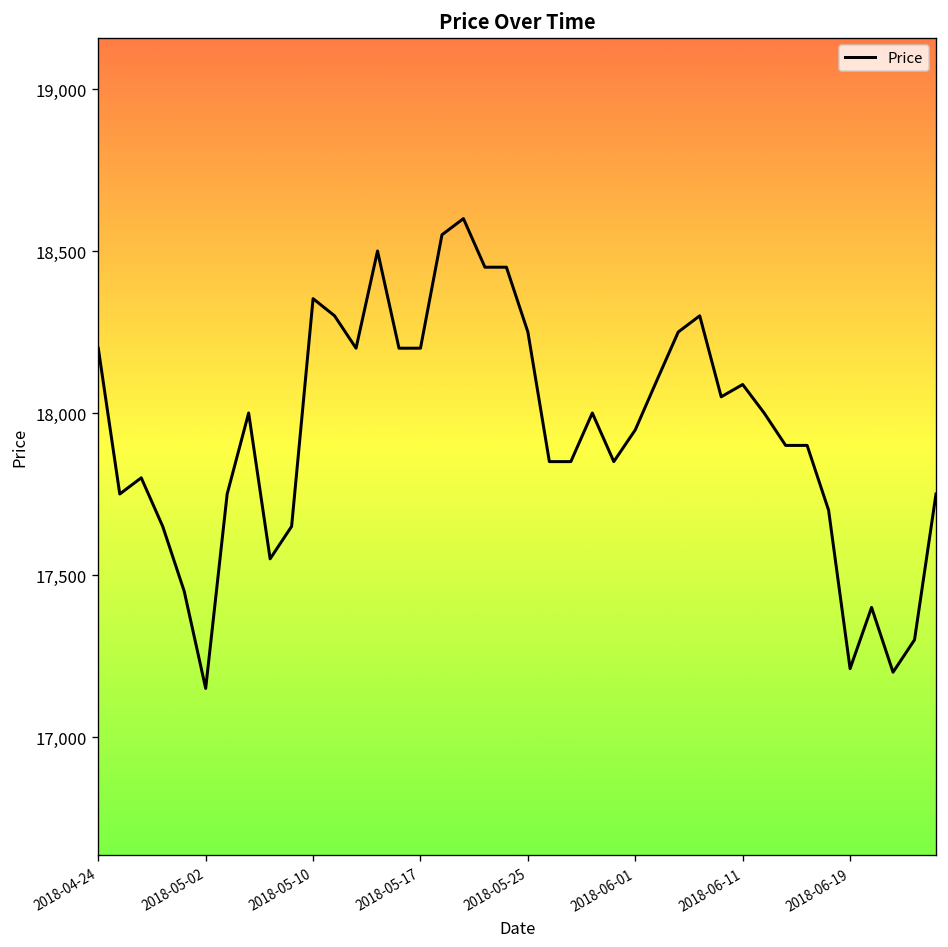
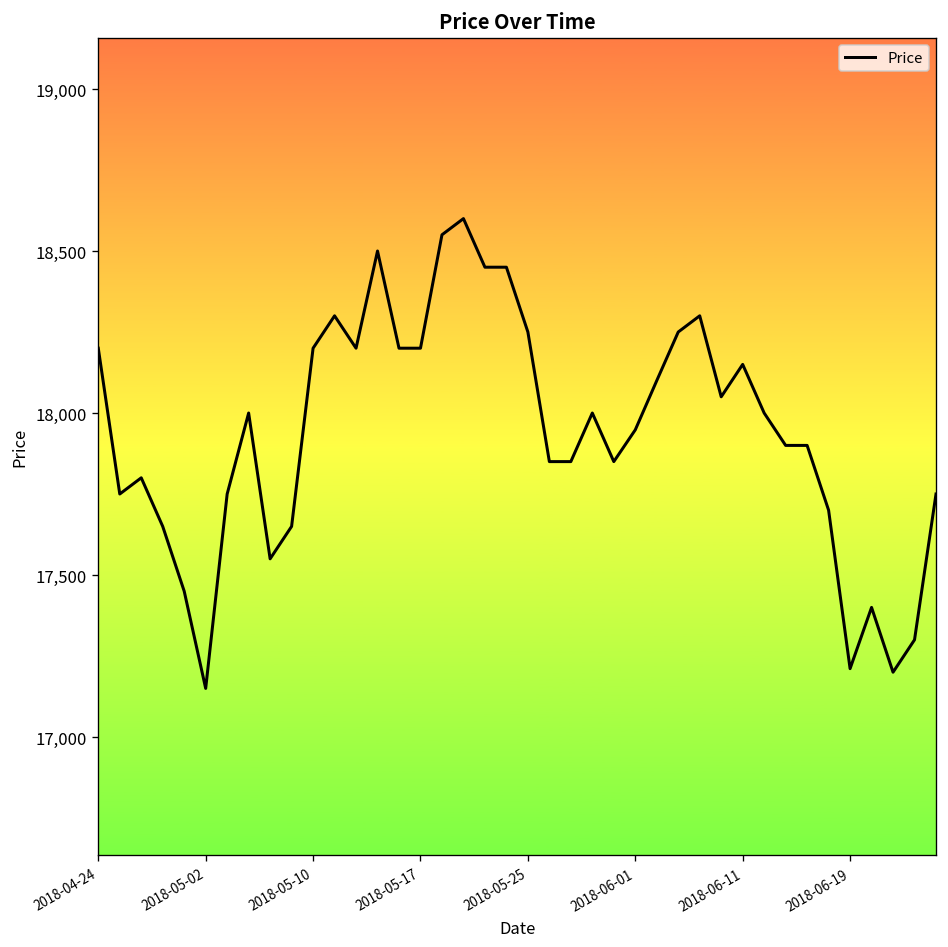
  {
    "2018-04-24": "18,200",
    "2018-05-02": "17,150",
-   "2018-05-10": "18,350",
+   "2018-05-10": "18,200",
    "2018-05-17": "18,200",
    "2018-05-25": "18,250",
    "2018-06-01": "17,950",
-   "2018-06-11": "18,090",
+   "2018-06-11": "18,150",
    "2018-06-19": "17,210"
  }
